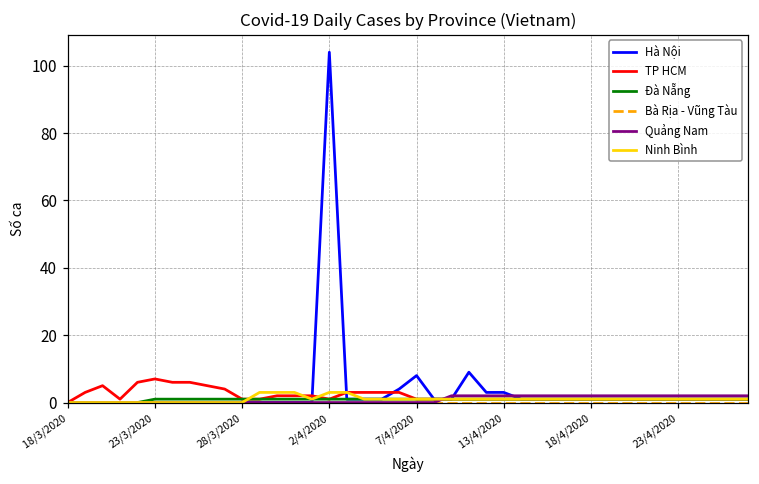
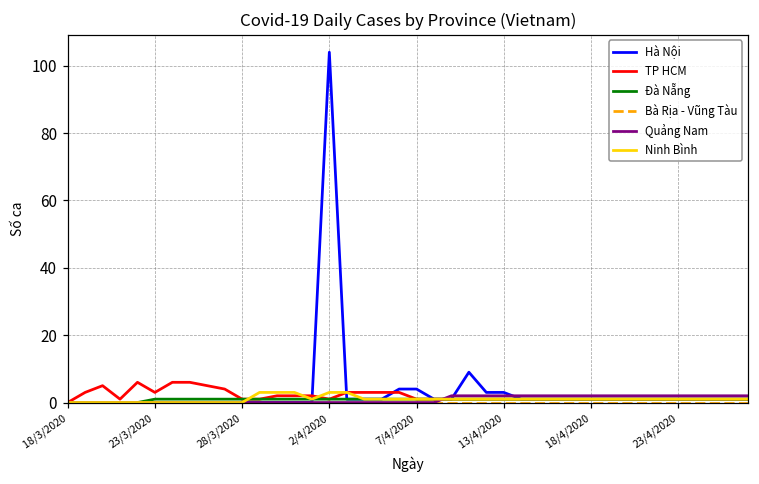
  {
    "Hà Nội": {
      "2/4/2020": 104,
-     "7/4/2020": 8,
+     "7/4/2020": 4,
      "13/4/2020": 3
    },
    "TP HCM": {
-     "23/3/2020": 7
+     "23/3/2020": 3
    },
    "Đà Nẵng": {
      "23/3/2020": 1
    },
    "Quảng Nam": {
      "13/4/2020": 2,
      "18/4/2020": 2,
      "23/4/2020": 2
    }
  }
